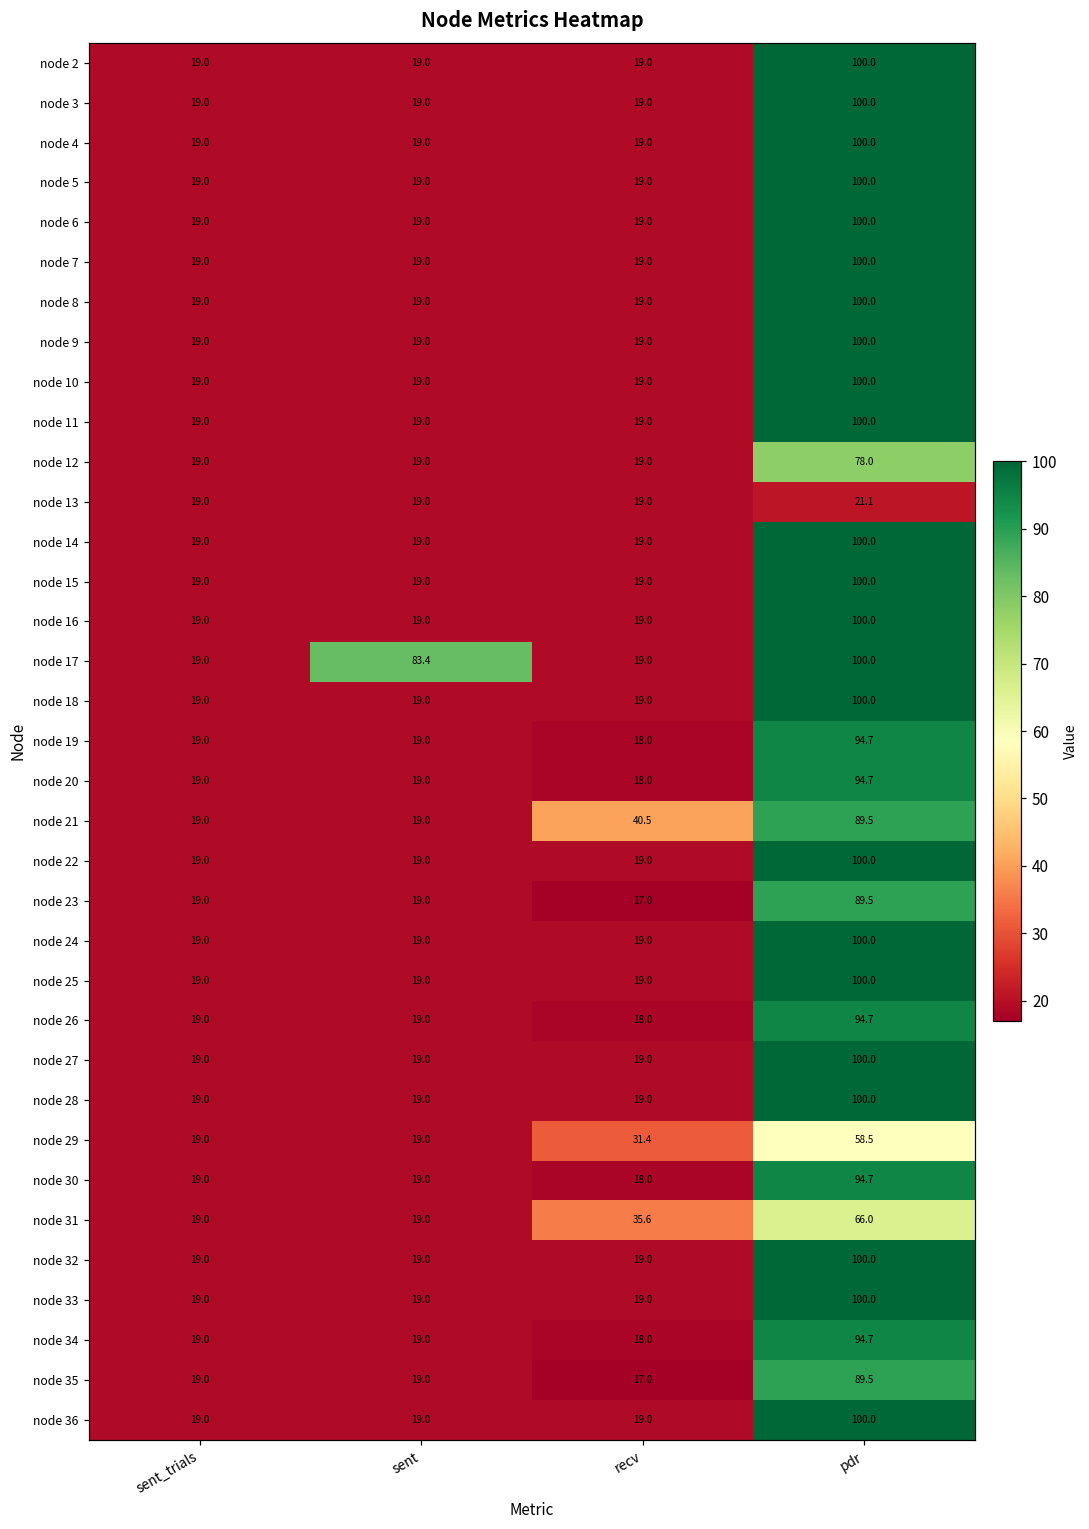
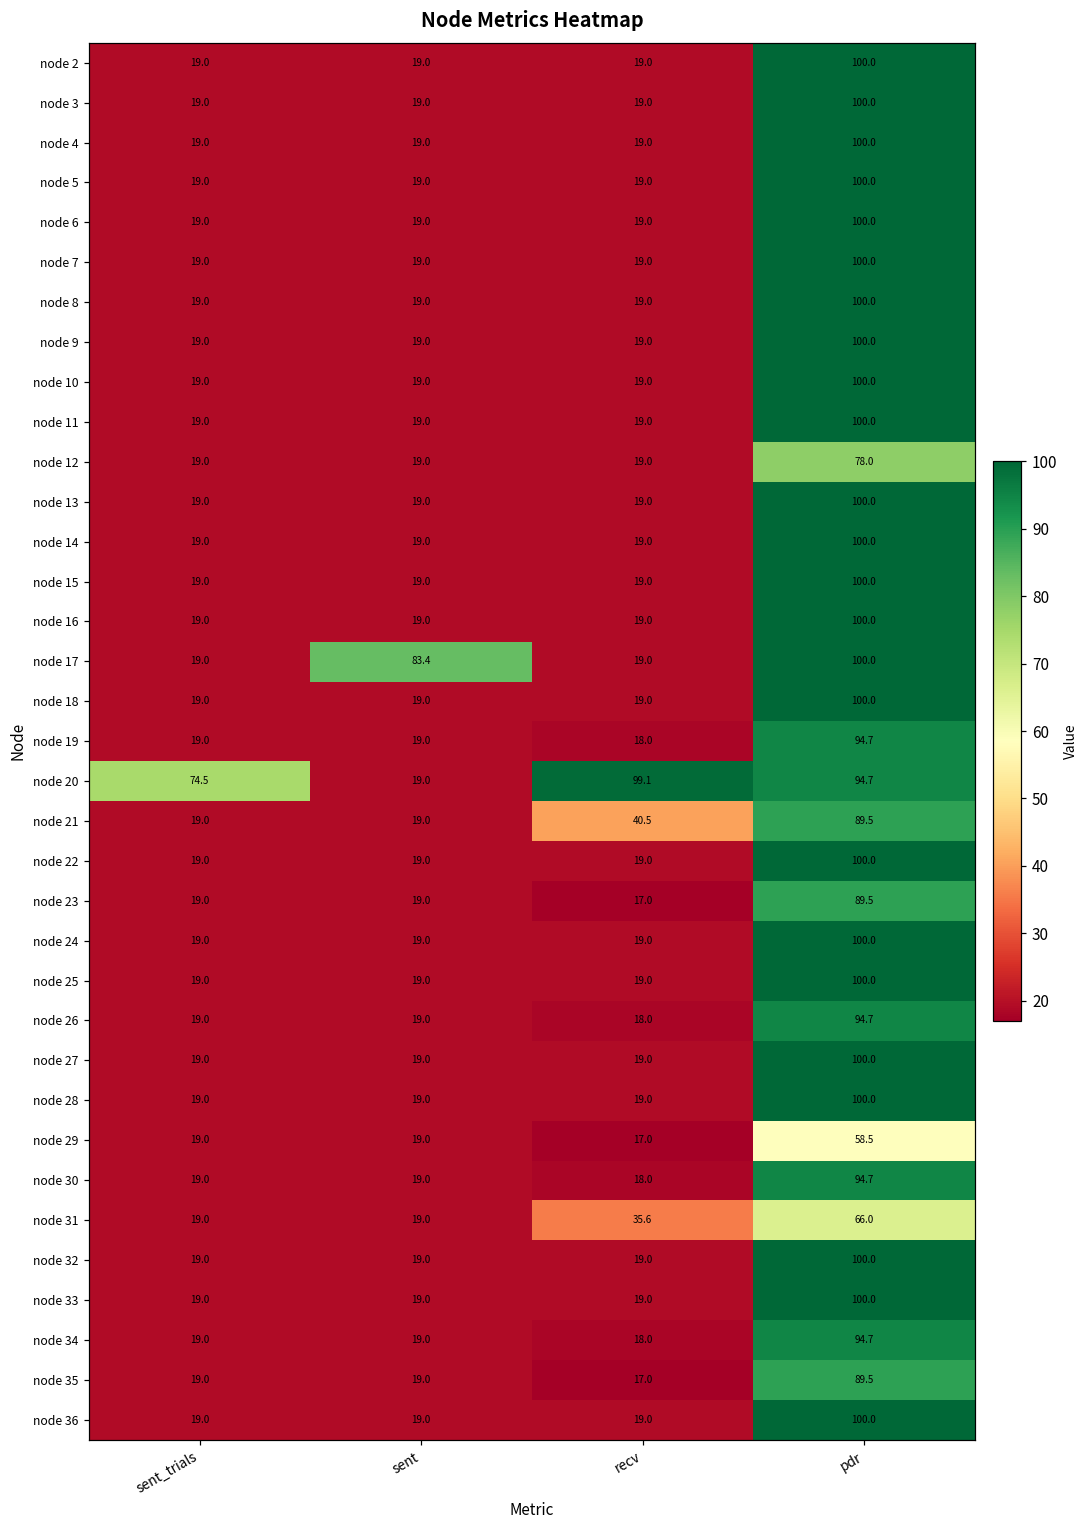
  {
    "node 2": {
      "sent_trials": 19.0,
      "sent": 19.0,
      "recv": 19.0,
      "pdr": 100.0
    },
    "node 3": {
      "sent_trials": 19.0,
      "sent": 19.0,
      "recv": 19.0,
      "pdr": 100.0
    },
    "node 4": {
      "sent_trials": 19.0,
      "sent": 19.0,
      "recv": 19.0,
      "pdr": 100.0
    },
    "node 5": {
      "sent_trials": 19.0,
      "sent": 19.0,
      "recv": 19.0,
      "pdr": 100.0
    },
    "node 6": {
      "sent_trials": 19.0,
      "sent": 19.0,
      "recv": 19.0,
      "pdr": 100.0
    },
    "node 7": {
      "sent_trials": 19.0,
      "sent": 19.0,
      "recv": 19.0,
      "pdr": 100.0
    },
    "node 8": {
      "sent_trials": 19.0,
      "sent": 19.0,
      "recv": 19.0,
      "pdr": 100.0
    },
    "node 9": {
      "sent_trials": 19.0,
      "sent": 19.0,
      "recv": 19.0,
      "pdr": 100.0
    },
    "node 10": {
      "sent_trials": 19.0,
      "sent": 19.0,
      "recv": 19.0,
      "pdr": 100.0
    },
    "node 11": {
      "sent_trials": 19.0,
      "sent": 19.0,
      "recv": 19.0,
      "pdr": 100.0
    },
    "node 12": {
      "sent_trials": 19.0,
      "sent": 19.0,
      "recv": 19.0,
      "pdr": 78.0
    },
    "node 13": {
      "sent_trials": 19.0,
      "sent": 19.0,
      "recv": 19.0,
-     "pdr": 21.1
+     "pdr": 100.0
    },
    "node 14": {
      "sent_trials": 19.0,
      "sent": 19.0,
      "recv": 19.0,
      "pdr": 100.0
    },
    "node 15": {
      "sent_trials": 19.0,
      "sent": 19.0,
      "recv": 19.0,
      "pdr": 100.0
    },
    "node 16": {
      "sent_trials": 19.0,
      "sent": 19.0,
      "recv": 19.0,
      "pdr": 100.0
    },
    "node 17": {
      "sent_trials": 19.0,
      "sent": 83.4,
      "recv": 19.0,
      "pdr": 100.0
    },
    "node 18": {
      "sent_trials": 19.0,
      "sent": 19.0,
      "recv": 19.0,
      "pdr": 100.0
    },
    "node 19": {
      "sent_trials": 19.0,
      "sent": 19.0,
      "recv": 18.0,
      "pdr": 94.7
    },
    "node 20": {
-     "sent_trials": 19.0,
+     "sent_trials": 74.5,
      "sent": 19.0,
-     "recv": 18.0,
+     "recv": 99.1,
      "pdr": 94.7
    },
    "node 21": {
      "sent_trials": 19.0,
      "sent": 19.0,
      "recv": 40.5,
      "pdr": 89.5
    },
    "node 22": {
      "sent_trials": 19.0,
      "sent": 19.0,
      "recv": 19.0,
      "pdr": 100.0
    },
    "node 23": {
      "sent_trials": 19.0,
      "sent": 19.0,
      "recv": 17.0,
      "pdr": 89.5
    },
    "node 24": {
      "sent_trials": 19.0,
      "sent": 19.0,
      "recv": 19.0,
      "pdr": 100.0
    },
    "node 25": {
      "sent_trials": 19.0,
      "sent": 19.0,
      "recv": 19.0,
      "pdr": 100.0
    },
    "node 26": {
      "sent_trials": 19.0,
      "sent": 19.0,
      "recv": 18.0,
      "pdr": 94.7
    },
    "node 27": {
      "sent_trials": 19.0,
      "sent": 19.0,
      "recv": 19.0,
      "pdr": 100.0
    },
    "node 28": {
      "sent_trials": 19.0,
      "sent": 19.0,
      "recv": 19.0,
      "pdr": 100.0
    },
    "node 29": {
      "sent_trials": 19.0,
      "sent": 19.0,
-     "recv": 31.4,
+     "recv": 17.0,
      "pdr": 58.5
    },
    "node 30": {
      "sent_trials": 19.0,
      "sent": 19.0,
      "recv": 18.0,
      "pdr": 94.7
    },
    "node 31": {
      "sent_trials": 19.0,
      "sent": 19.0,
      "recv": 35.6,
      "pdr": 66.0
    },
    "node 32": {
      "sent_trials": 19.0,
      "sent": 19.0,
      "recv": 19.0,
      "pdr": 100.0
    },
    "node 33": {
      "sent_trials": 19.0,
      "sent": 19.0,
      "recv": 19.0,
      "pdr": 100.0
    },
    "node 34": {
      "sent_trials": 19.0,
      "sent": 19.0,
      "recv": 18.0,
      "pdr": 94.7
    },
    "node 35": {
      "sent_trials": 19.0,
      "sent": 19.0,
      "recv": 17.0,
      "pdr": 89.5
    },
    "node 36": {
      "sent_trials": 19.0,
      "sent": 19.0,
      "recv": 19.0,
      "pdr": 100.0
    }
  }
